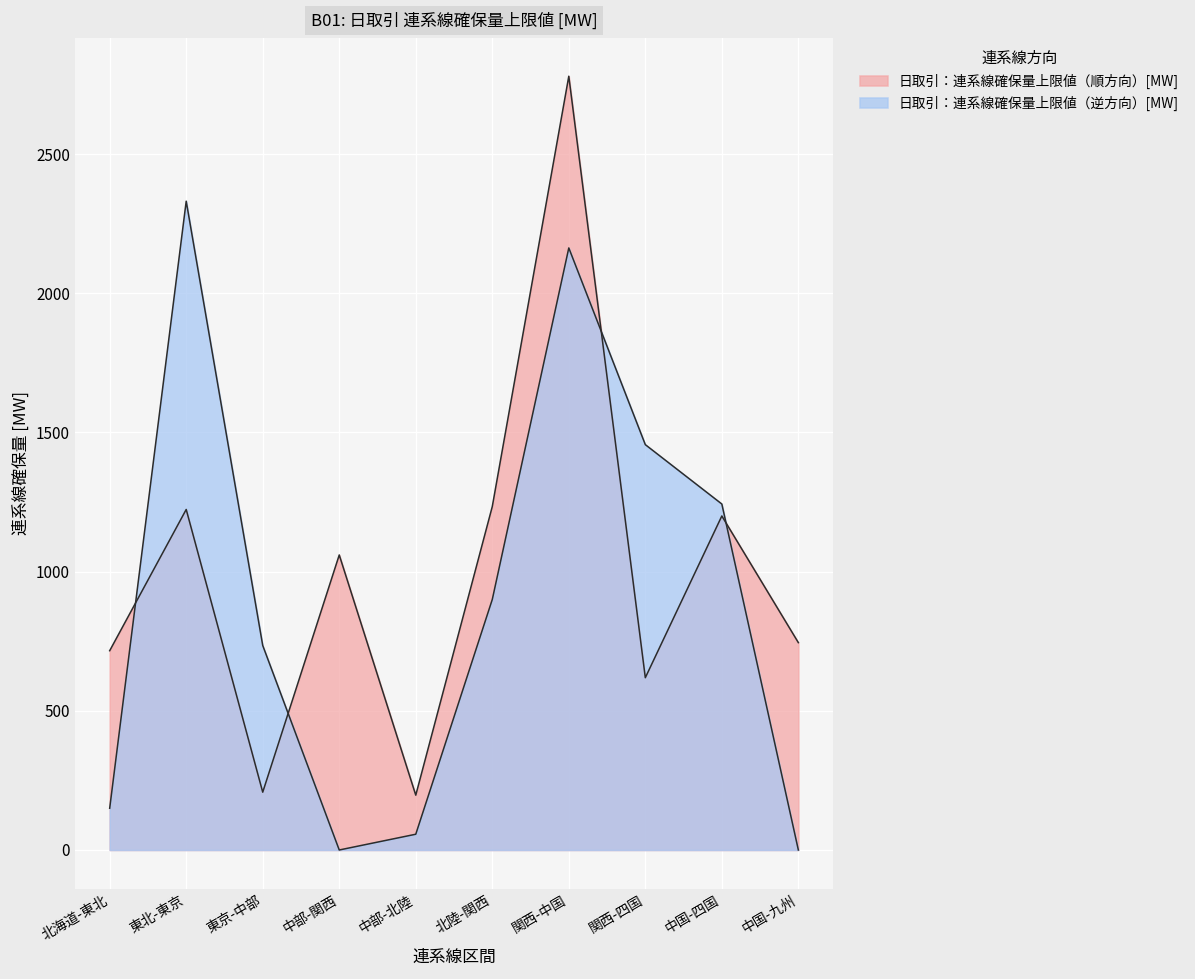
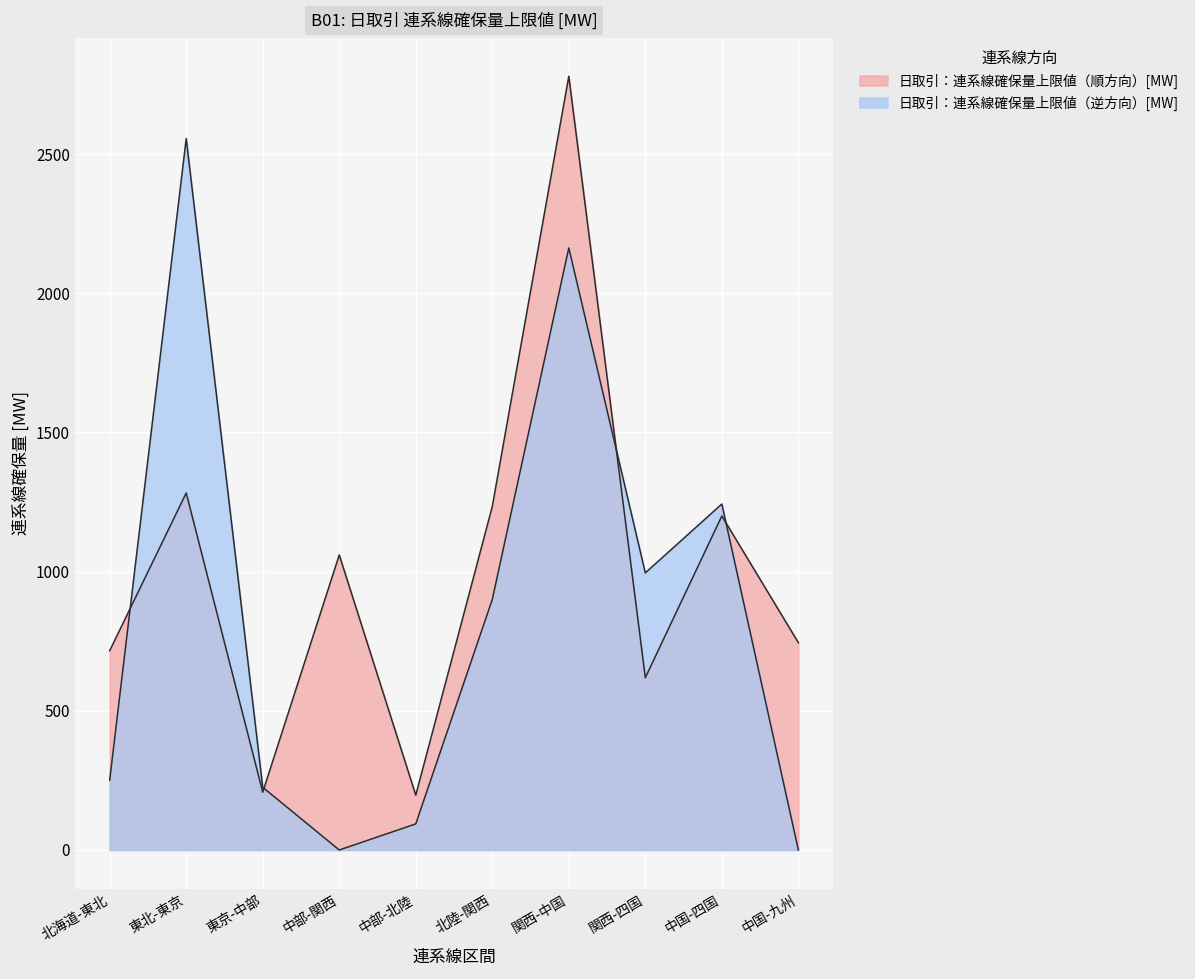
  {
    "日取引：連系線確保量上限値（順方向）[MW]": {
      "北海道-東北": 720,
-     "東北-東京": 1220,
+     "東北-東京": 1280,
      "東京-中部": 210,
      "中部-関西": 1060,
      "中部-北陸": 200,
      "北陸-関西": 1230,
      "関西-中国": 2780,
      "関西-四国": 620,
      "中国-四国": 1200,
      "中国-九州": 750
    },
    "日取引：連系線確保量上限値（逆方向）[MW]": {
-     "北海道-東北": 150,
-     "東北-東京": 2330,
-     "東京-中部": 730,
+     "北海道-東北": 250,
+     "東北-東京": 2560,
+     "東京-中部": 230,
      "中部-関西": 0,
-     "中部-北陸": 60,
+     "中部-北陸": 90,
      "北陸-関西": 900,
      "関西-中国": 2160,
-     "関西-四国": 1460,
+     "関西-四国": 1000,
      "中国-四国": 1240,
      "中国-九州": 0
    }
  }
